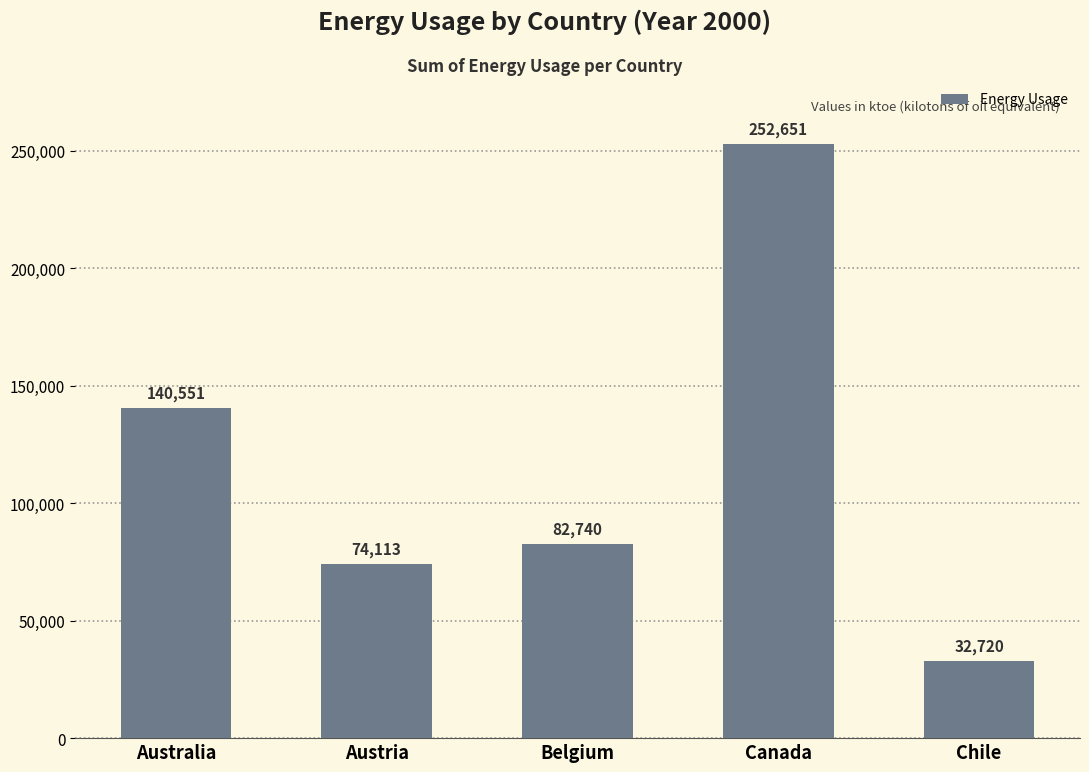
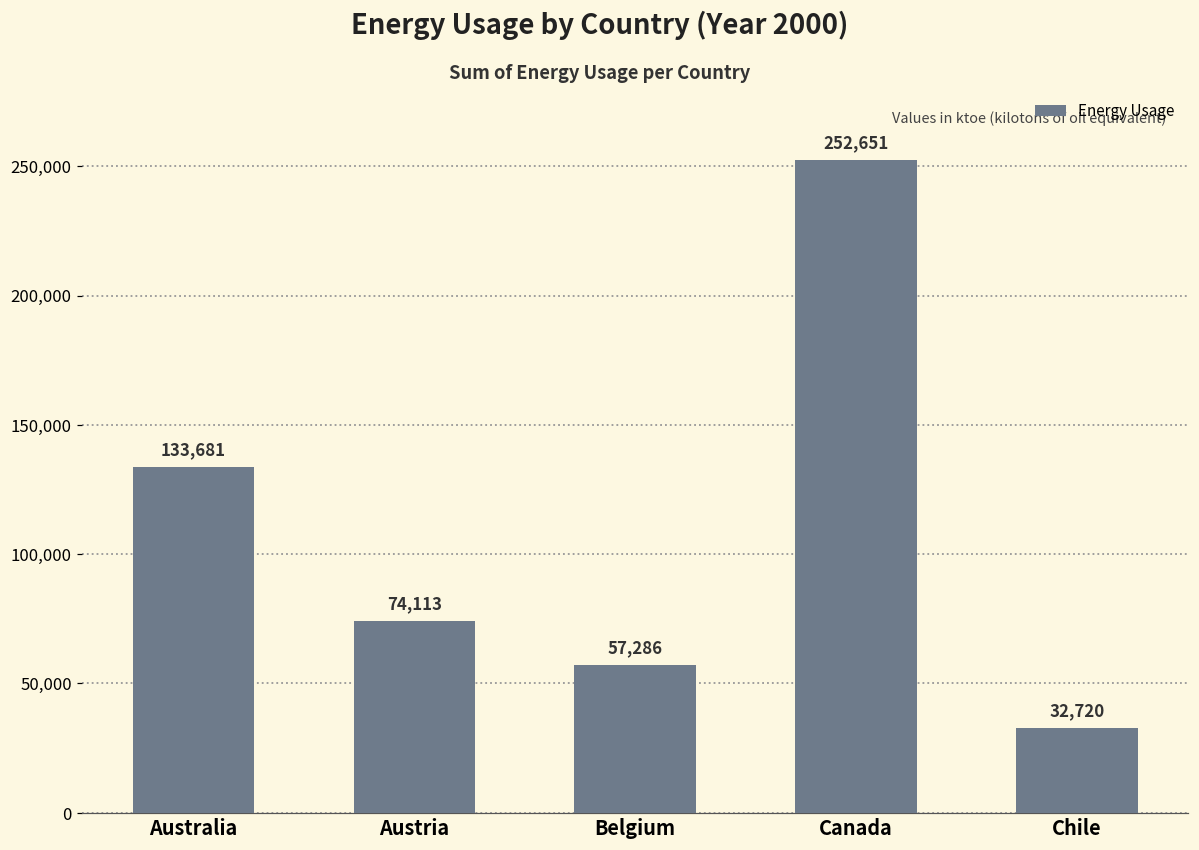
  {
-   "Australia": "140,551",
+   "Australia": "133,681",
    "Austria": "74,113",
-   "Belgium": "82,740",
+   "Belgium": "57,286",
    "Canada": "252,651",
    "Chile": "32,720"
  }
